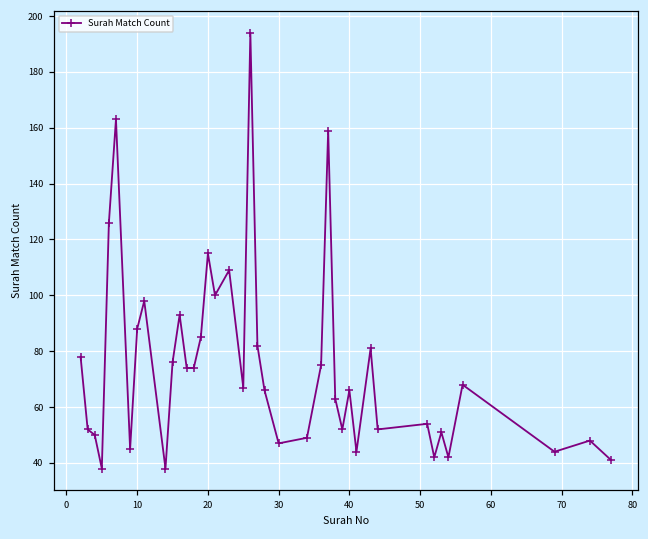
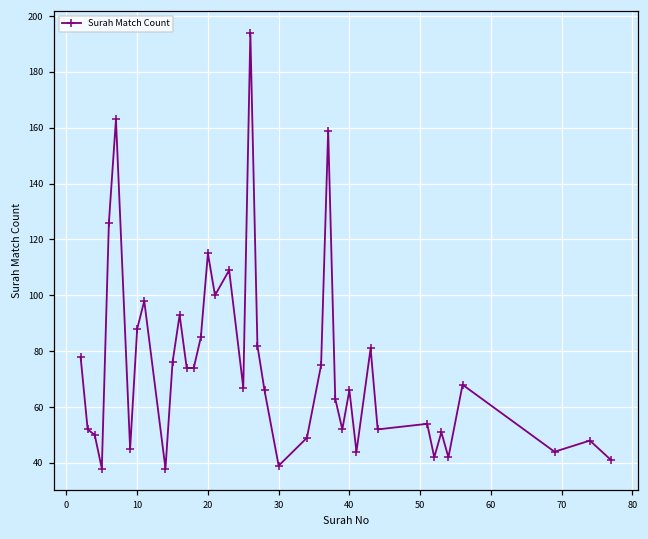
  {
    "10": 88,
    "20": 115,
-   "30": 47,
+   "30": 39,
    "40": 66
  }
